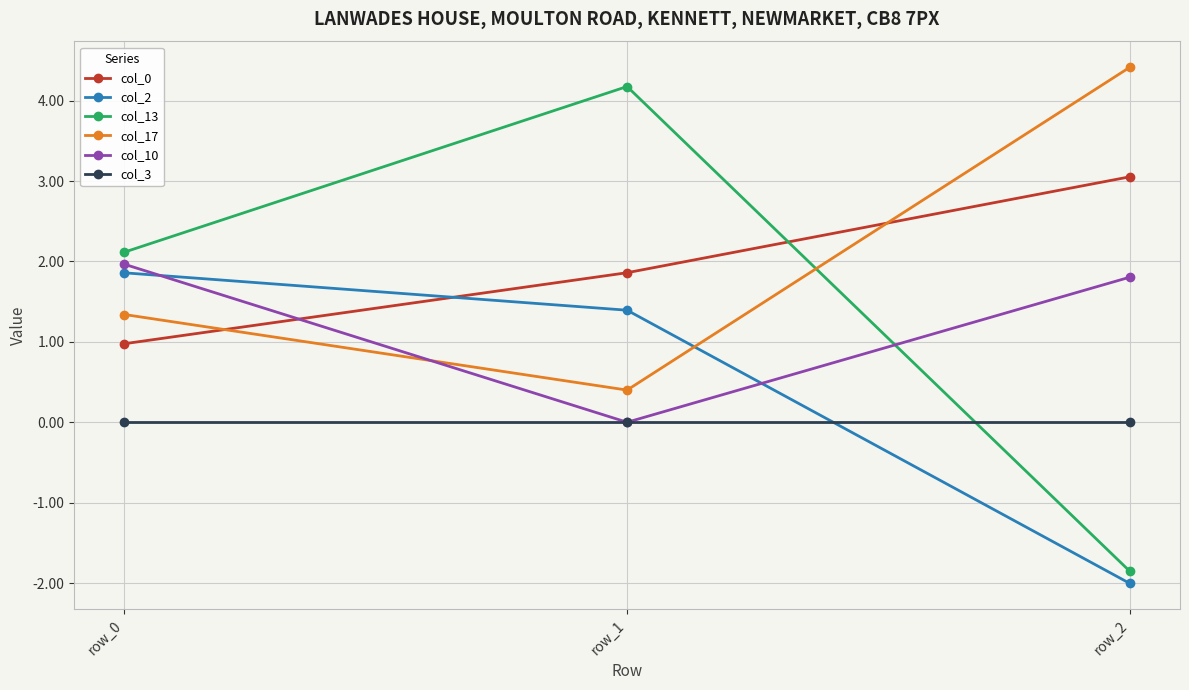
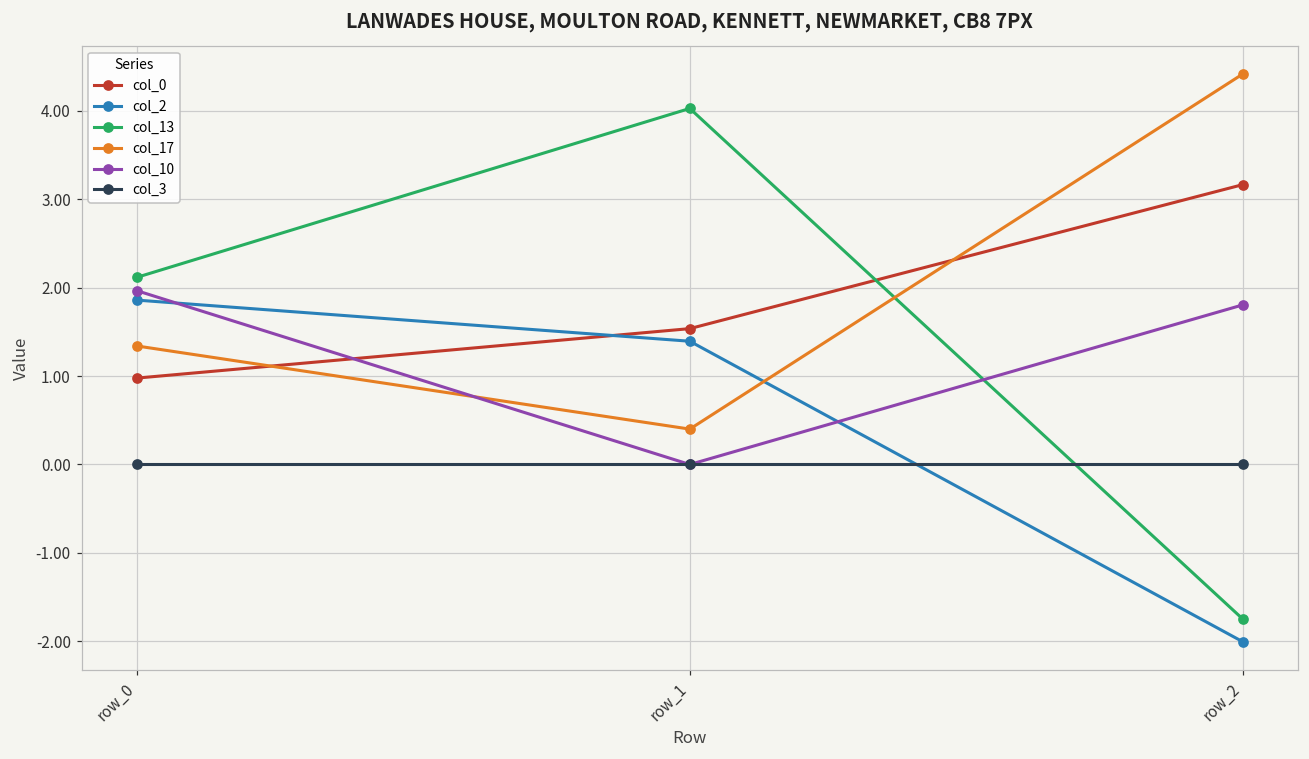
  {
    "col_0": {
      "row_0": 1.0,
-     "row_1": 1.9,
-     "row_2": 3.1
+     "row_1": 1.5,
+     "row_2": 3.2
    },
    "col_2": {
      "row_0": 1.9,
      "row_1": 1.4,
      "row_2": -2.0
    },
    "col_13": {
      "row_0": 2.1,
-     "row_1": 4.2,
-     "row_2": -1.9
+     "row_1": 4.0,
+     "row_2": -1.7
    },
    "col_17": {
      "row_0": 1.3,
      "row_1": 0.4,
      "row_2": 4.4
    },
    "col_10": {
      "row_0": 2.0,
      "row_2": 1.8
    },
    "col_3": {
      "row_0": 0.0,
      "row_2": 0.0
    }
  }
